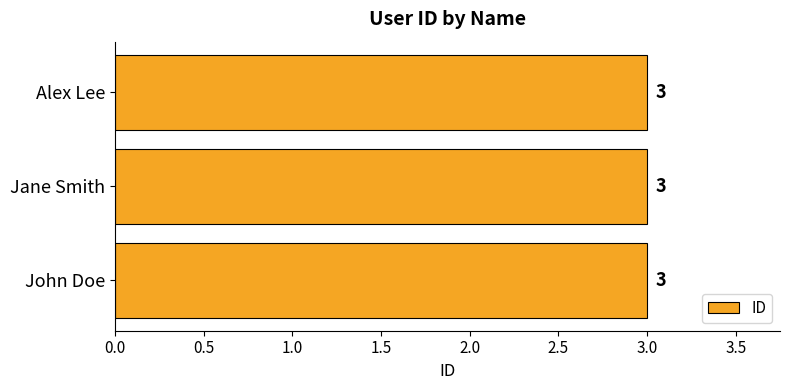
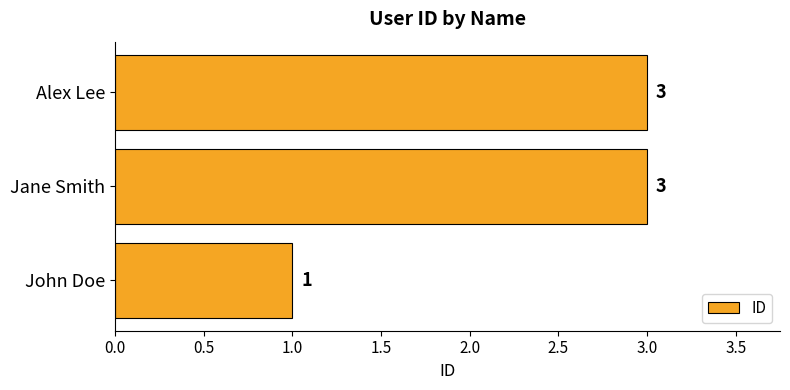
  {
    "Alex Lee": 3,
    "Jane Smith": 3,
-   "John Doe": 3
+   "John Doe": 1
  }
